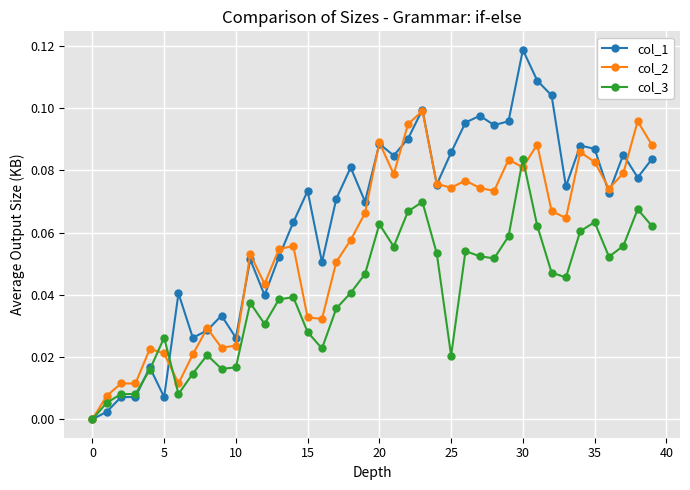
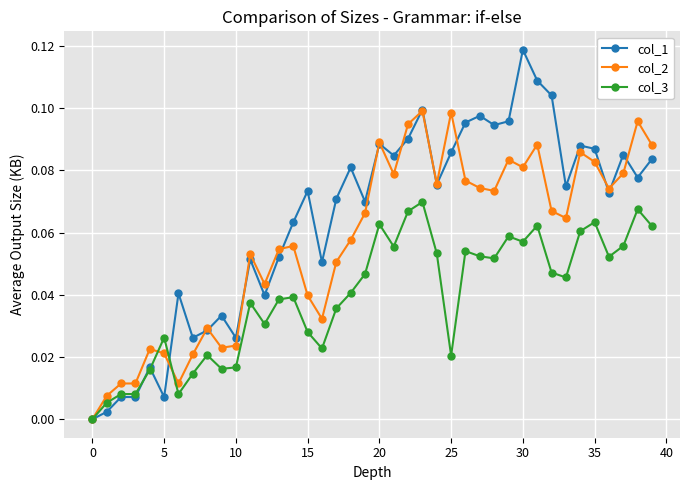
  {
    "col_1": {
      "5": 0.007,
      "10": 0.026,
      "15": 0.073,
      "25": 0.086,
      "30": 0.119,
      "35": 0.087
    },
    "col_2": {
      "5": 0.021,
      "10": 0.024,
-     "15": 0.033,
-     "25": 0.074,
+     "15": 0.040,
+     "25": 0.099,
      "30": 0.081,
      "35": 0.083
    },
    "col_3": {
      "5": 0.026,
      "10": 0.017,
      "15": 0.028,
      "20": 0.063,
      "25": 0.020,
-     "30": 0.084,
+     "30": 0.057,
      "35": 0.063
    }
  }
